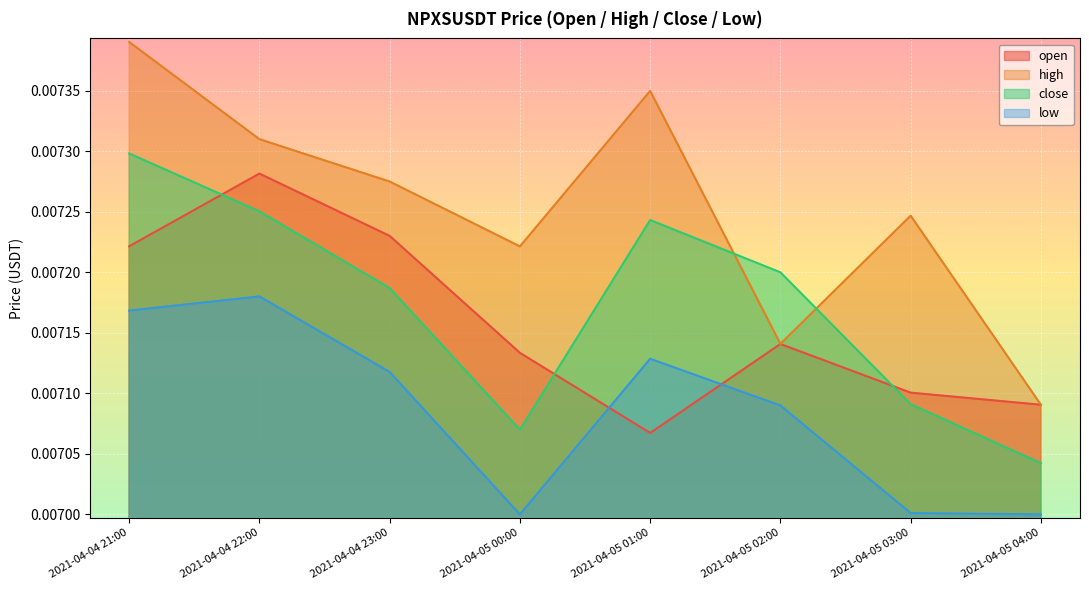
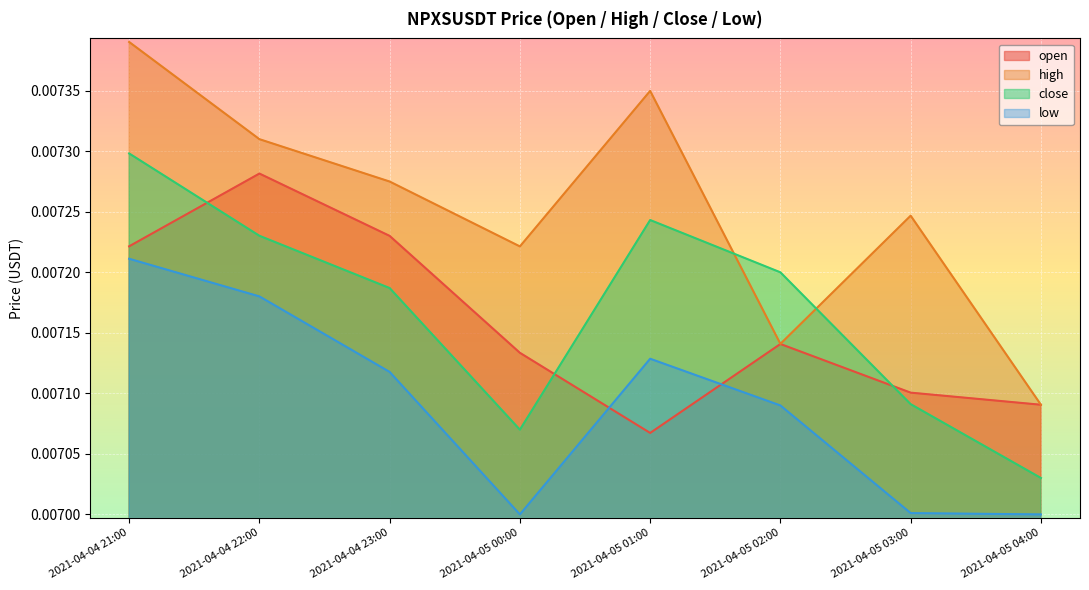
  {
    "close": {
      "2021-04-04 21:00": 0.007298,
-     "2021-04-04 22:00": 0.007250,
+     "2021-04-04 22:00": 0.007230,
      "2021-04-04 23:00": 0.007187,
      "2021-04-05 00:00": 0.007070,
      "2021-04-05 01:00": 0.007243,
      "2021-04-05 02:00": 0.007200,
      "2021-04-05 03:00": 0.007091,
-     "2021-04-05 04:00": 0.007042
+     "2021-04-05 04:00": 0.007030
    },
    "low": {
-     "2021-04-04 21:00": 0.007168,
+     "2021-04-04 21:00": 0.007211,
      "2021-04-04 22:00": 0.007180,
      "2021-04-04 23:00": 0.007118,
      "2021-04-05 00:00": 0.007000,
      "2021-04-05 01:00": 0.007129,
      "2021-04-05 02:00": 0.007090,
      "2021-04-05 03:00": 0.007001,
      "2021-04-05 04:00": 0.007000
    }
  }
